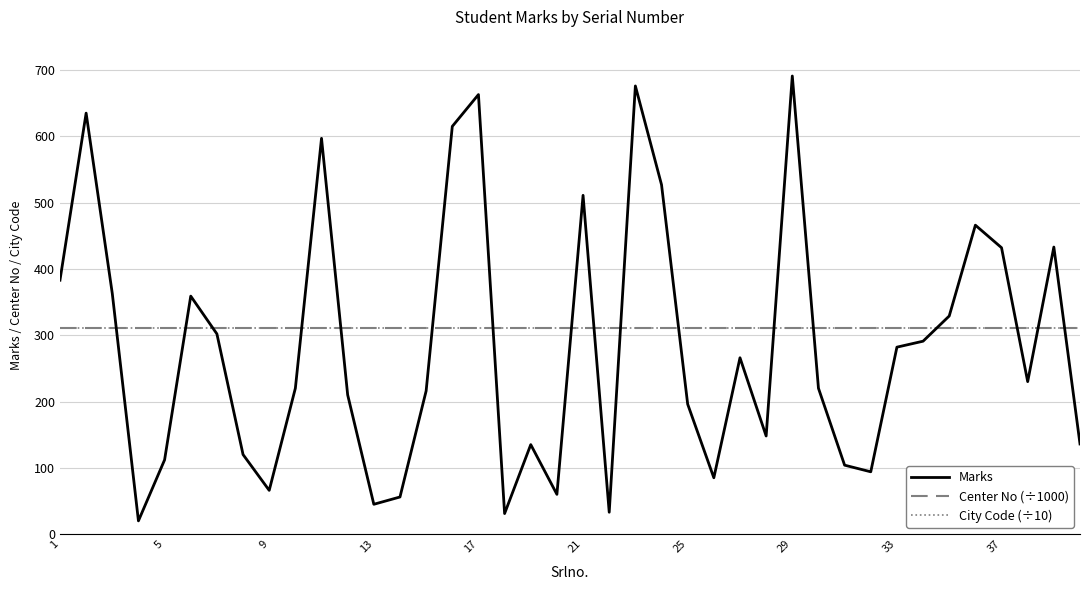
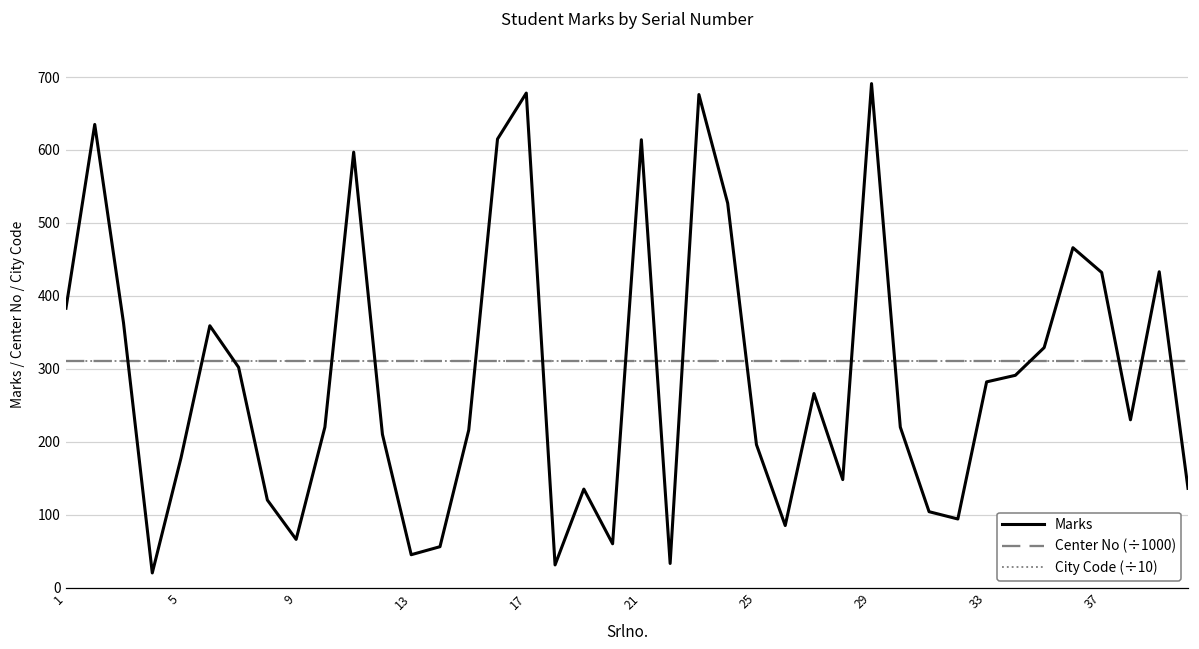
  {
    "Marks": {
      "1": 380,
-     "5": 110,
+     "5": 180,
      "9": 70,
      "13": 50,
-     "17": 660,
-     "21": 510,
+     "17": 680,
+     "21": 610,
      "25": 200,
      "29": 690,
      "33": 280,
      "37": 430
    },
    "City Code (÷10)": {
      "1": 310,
      "5": 310,
      "9": 310,
      "13": 310,
      "17": 310,
      "21": 310,
      "25": 310,
      "29": 310,
      "33": 310,
      "37": 310
    }
  }
